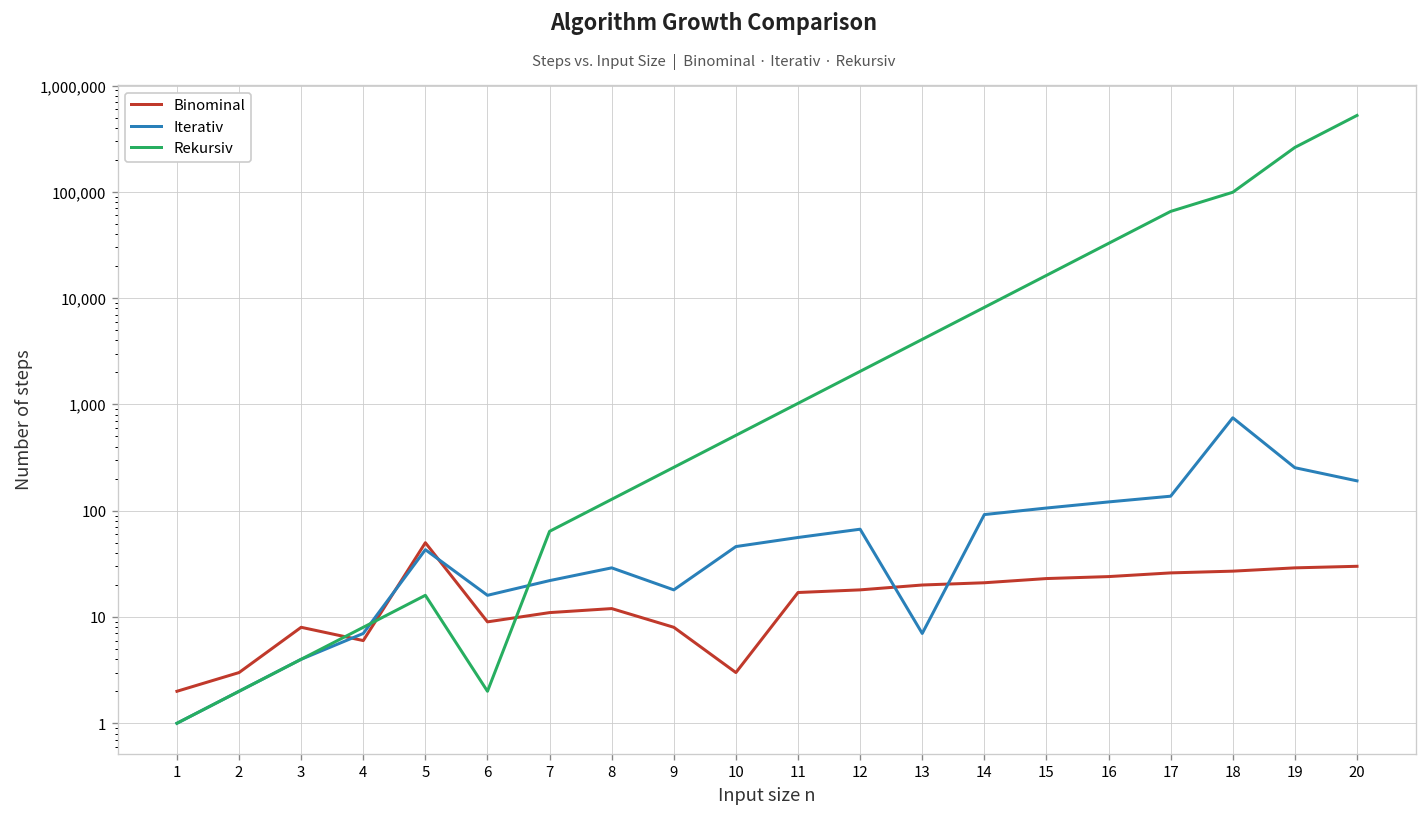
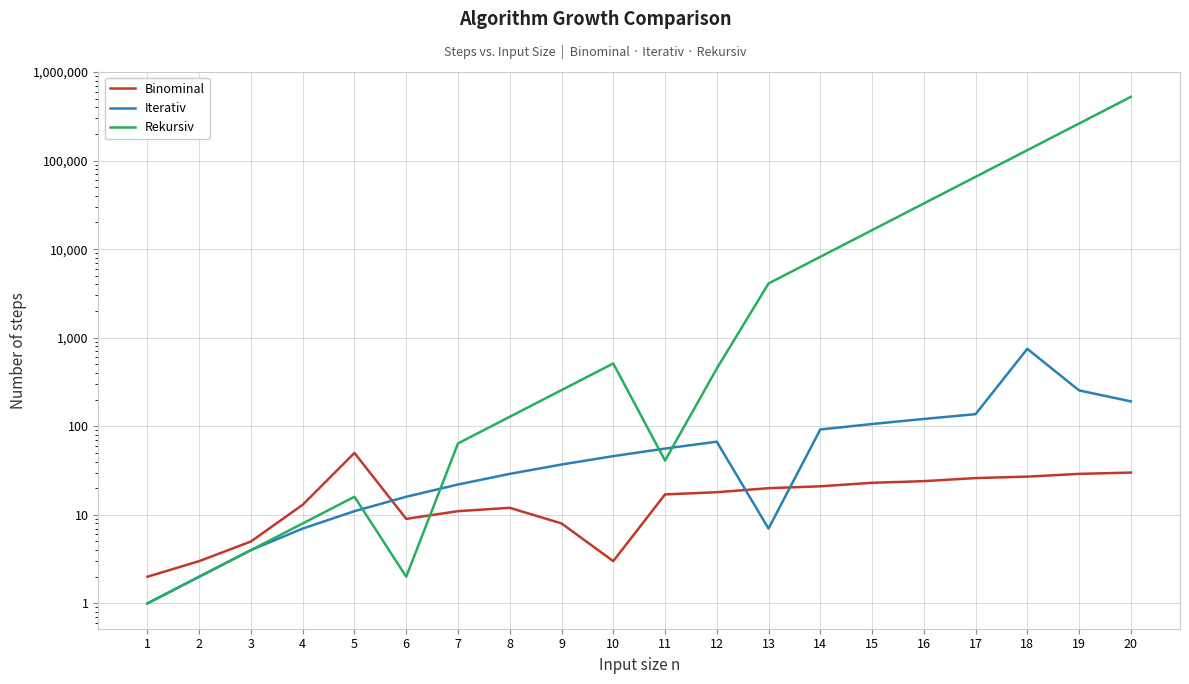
  {
    "Binominal": {
      "1": "2",
      "2": "3",
-     "3": "8",
-     "4": "6",
+     "3": "5",
+     "4": "13",
      "5": "50",
      "6": "9",
      "7": "11",
      "8": "12",
      "9": "8",
      "10": "3",
      "11": "17",
      "12": "18",
      "13": "20",
      "14": "21",
      "15": "23",
      "16": "24",
      "17": "26",
      "18": "27",
      "19": "29",
      "20": "30"
    },
    "Iterativ": {
      "4": "7",
-     "5": "40",
+     "5": "11",
      "6": "16",
      "7": "22",
      "8": "29",
-     "9": "18",
+     "9": "37",
      "10": "50",
      "11": "60",
      "12": "70",
      "13": "7",
      "14": "90",
      "15": "110",
      "16": "120",
      "17": "140",
      "18": "700",
      "19": "250",
      "20": "190"
    },
    "Rekursiv": {
      "4": "8",
      "5": "16",
      "6": "2",
      "7": "60",
      "8": "130",
      "9": "260",
      "10": "500",
-     "11": "1,000",
-     "12": "2,000",
+     "11": "40",
+     "12": "400",
      "13": "4,000",
      "14": "8,000",
      "15": "16,000",
      "16": "33,000",
      "17": "70,000",
-     "18": "100,000",
+     "18": "130,000",
      "19": "260,000",
      "20": "500,000"
    }
  }
